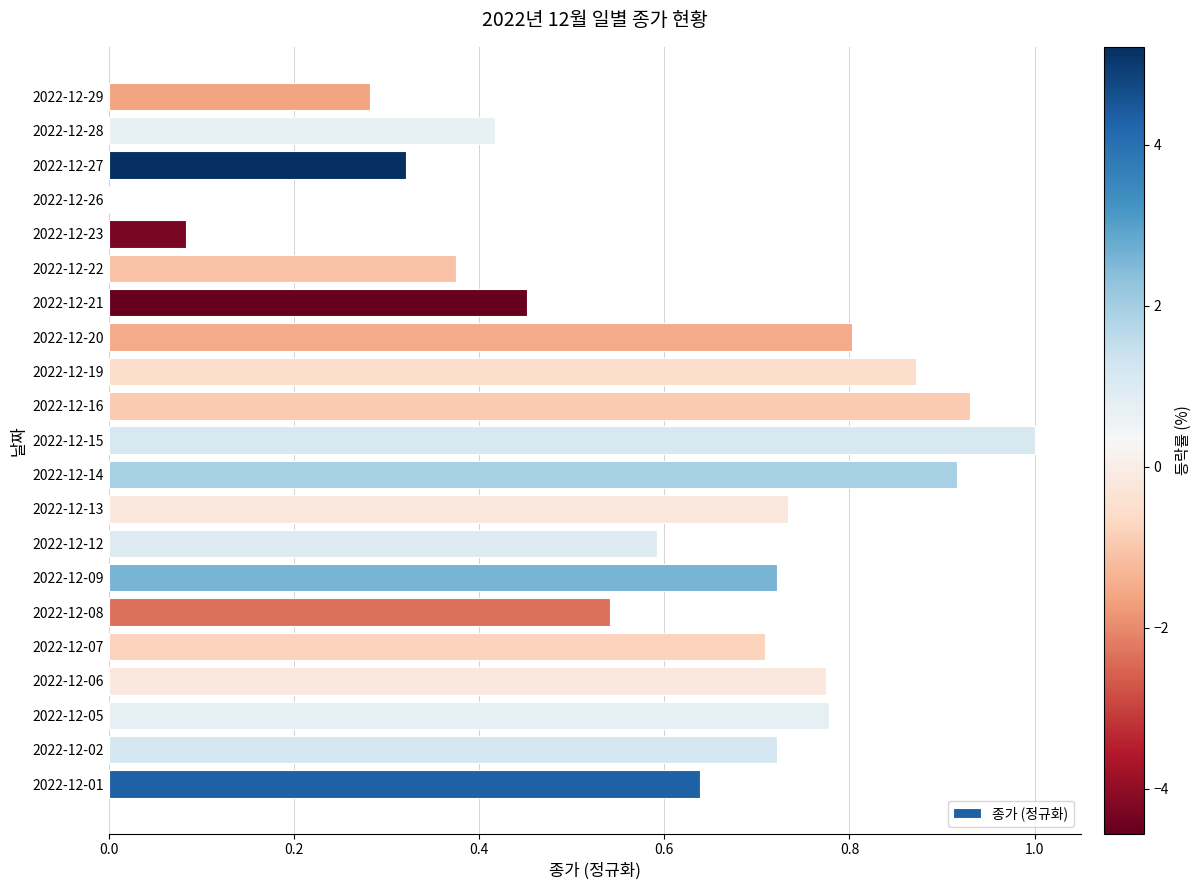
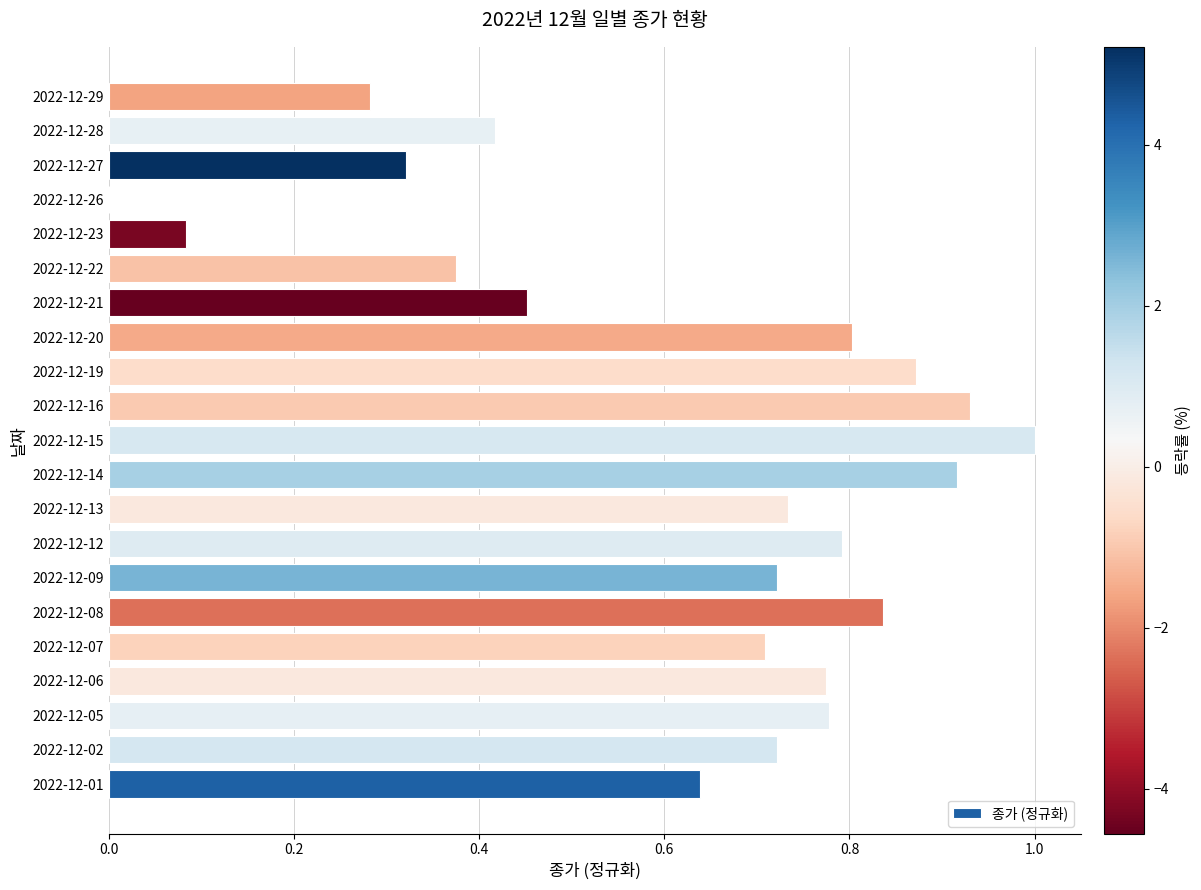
  {
    "2022-12-29": 0.28,
    "2022-12-28": 0.42,
    "2022-12-27": 0.32,
    "2022-12-26": 0.00,
    "2022-12-23": 0.08,
    "2022-12-22": 0.38,
    "2022-12-21": 0.45,
    "2022-12-20": 0.80,
    "2022-12-19": 0.87,
    "2022-12-16": 0.93,
    "2022-12-15": 1.00,
    "2022-12-14": 0.92,
    "2022-12-13": 0.73,
-   "2022-12-12": 0.59,
+   "2022-12-12": 0.79,
    "2022-12-09": 0.72,
-   "2022-12-08": 0.54,
+   "2022-12-08": 0.84,
    "2022-12-07": 0.71,
    "2022-12-06": 0.78,
    "2022-12-05": 0.78,
    "2022-12-02": 0.72,
    "2022-12-01": 0.64
  }
